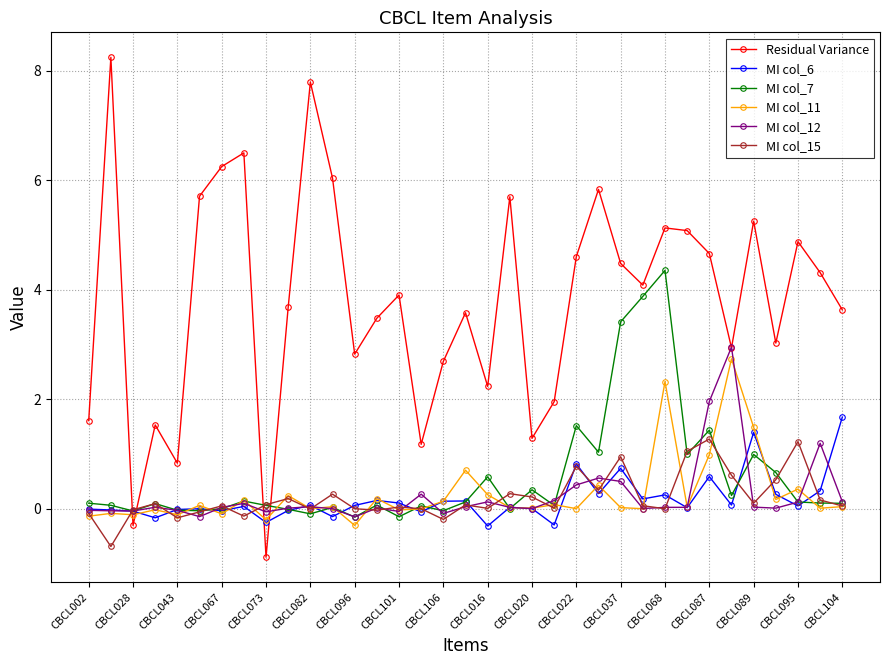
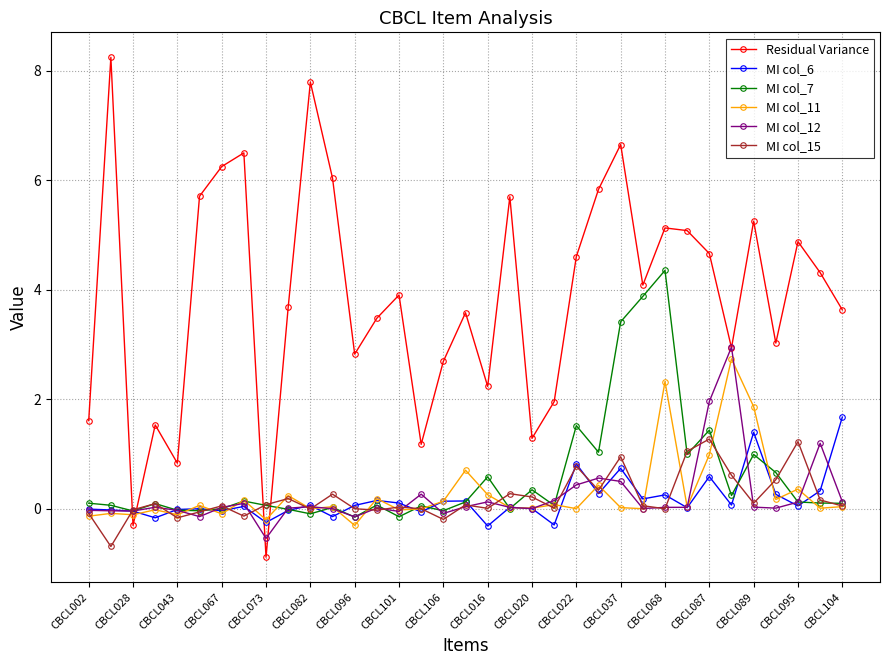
  {
    "Residual Variance": {
      "CBCL002": 1.6,
      "CBCL028": -0.3,
      "CBCL043": 0.8,
      "CBCL067": 6.3,
      "CBCL073": -0.9,
      "CBCL082": 7.8,
      "CBCL096": 2.8,
      "CBCL101": 3.9,
      "CBCL106": 2.7,
      "CBCL016": 2.2,
      "CBCL020": 1.3,
      "CBCL022": 4.6,
-     "CBCL037": 4.5,
+     "CBCL037": 6.7,
      "CBCL068": 5.1,
      "CBCL087": 4.7,
      "CBCL089": 5.3,
      "CBCL095": 4.9,
      "CBCL104": 3.6
    },
    "MI col_6": {
      "CBCL073": -0.3,
      "CBCL096": 0.1,
      "CBCL101": 0.1,
      "CBCL016": -0.3,
      "CBCL037": 0.7,
      "CBCL068": 0.3,
      "CBCL087": 0.6,
      "CBCL089": 1.4,
      "CBCL095": 0.1,
      "CBCL104": 1.7
    },
    "MI col_7": {
      "CBCL002": 0.1,
      "CBCL082": -0.1,
      "CBCL101": -0.1,
      "CBCL106": 0.0,
      "CBCL016": 0.6,
      "CBCL020": 0.3,
      "CBCL022": 1.5,
      "CBCL037": 3.4,
      "CBCL068": 4.4,
      "CBCL087": 1.4,
      "CBCL089": 1.0
    },
    "MI col_11": {
      "CBCL002": -0.1,
      "CBCL028": -0.1,
      "CBCL043": -0.1,
      "CBCL067": -0.1,
      "CBCL073": -0.2,
      "CBCL096": -0.3,
      "CBCL016": 0.3,
      "CBCL022": 0.0,
      "CBCL037": 0.0,
      "CBCL068": 2.3,
      "CBCL087": 1.0,
-     "CBCL089": 1.5,
+     "CBCL089": 1.9,
      "CBCL095": 0.4
    },
    "MI col_12": {
-     "CBCL073": -0.1,
+     "CBCL073": -0.5,
      "CBCL106": -0.1,
      "CBCL016": 0.1,
      "CBCL022": 0.4,
      "CBCL037": 0.5,
      "CBCL087": 2.0,
      "CBCL089": 0.0
    },
    "MI col_15": {
      "CBCL002": -0.1,
      "CBCL043": -0.2,
      "CBCL096": 0.0,
      "CBCL101": 0.0,
      "CBCL106": -0.2,
      "CBCL016": 0.0,
      "CBCL020": 0.2,
      "CBCL037": 1.0,
      "CBCL087": 1.3,
      "CBCL089": 0.1,
      "CBCL095": 1.2
    }
  }
